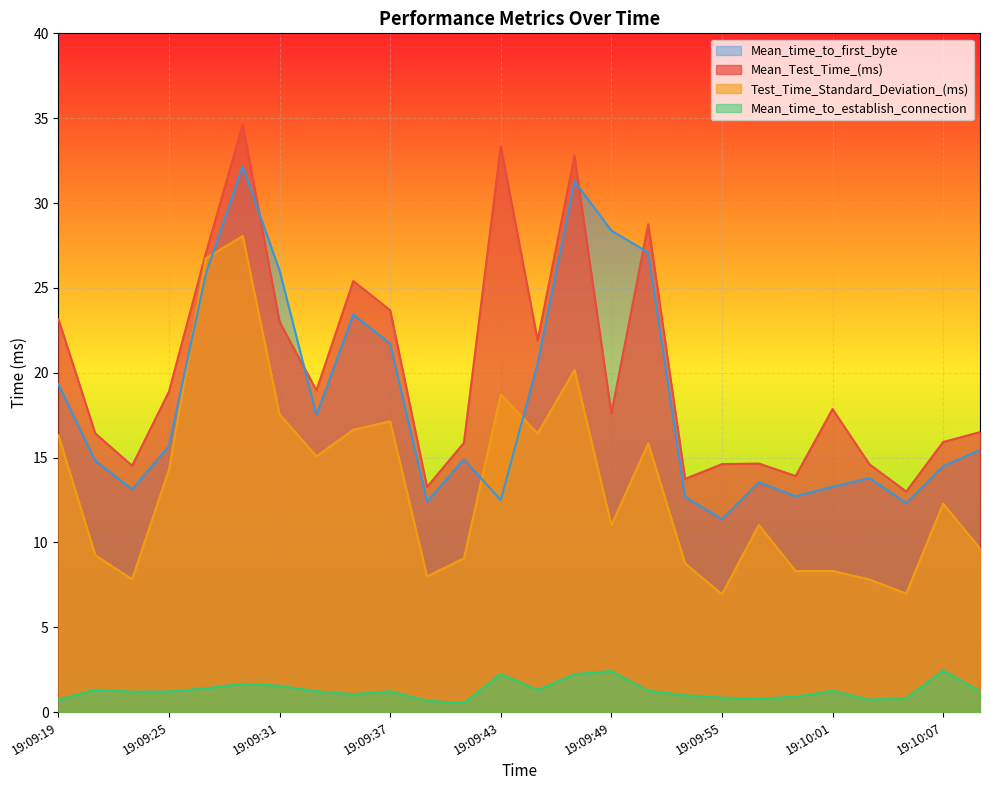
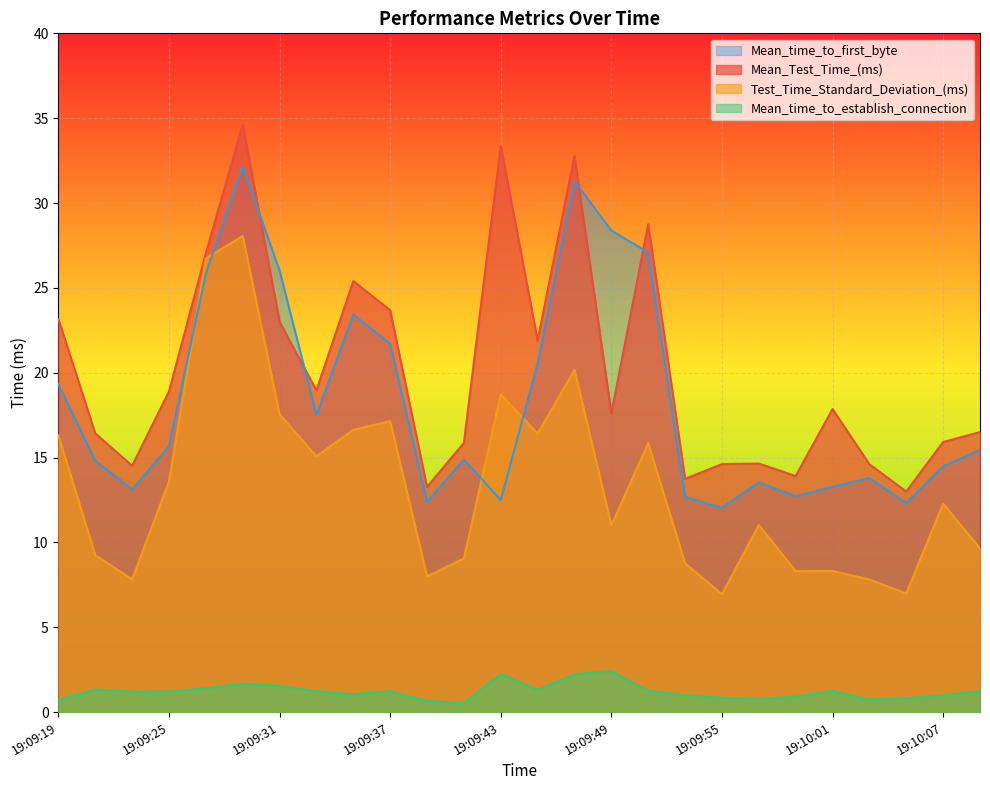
  {
    "Mean_time_to_first_byte": {
      "19:09:19": 19.3,
      "19:09:25": 15.7,
      "19:09:31": 26.0,
      "19:09:37": 21.7,
      "19:09:43": 12.5,
      "19:09:49": 28.4,
-     "19:09:55": 11.4,
+     "19:09:55": 12.0,
      "19:10:01": 13.3,
      "19:10:07": 14.5
    },
    "Mean_Test_Time_(ms)": {
      "19:09:19": 23.2,
      "19:09:25": 18.9,
      "19:09:31": 23.0,
      "19:09:37": 23.7,
      "19:09:43": 33.4,
      "19:09:49": 17.6,
      "19:09:55": 14.6,
      "19:10:01": 17.9,
      "19:10:07": 15.9
    },
    "Test_Time_Standard_Deviation_(ms)": {
      "19:09:19": 16.3,
-     "19:09:25": 14.3,
+     "19:09:25": 13.6,
      "19:09:31": 17.5,
      "19:09:37": 17.1,
      "19:09:43": 18.7,
      "19:09:49": 11.0,
      "19:09:55": 6.9,
      "19:10:01": 8.3,
      "19:10:07": 12.3
    },
    "Mean_time_to_establish_connection": {
      "19:09:19": 0.7,
      "19:09:25": 1.2,
      "19:09:31": 1.5,
      "19:09:37": 1.2,
      "19:09:43": 2.3,
      "19:09:49": 2.4,
      "19:09:55": 0.9,
      "19:10:01": 1.3,
-     "19:10:07": 2.5
+     "19:10:07": 1.0
    }
  }
